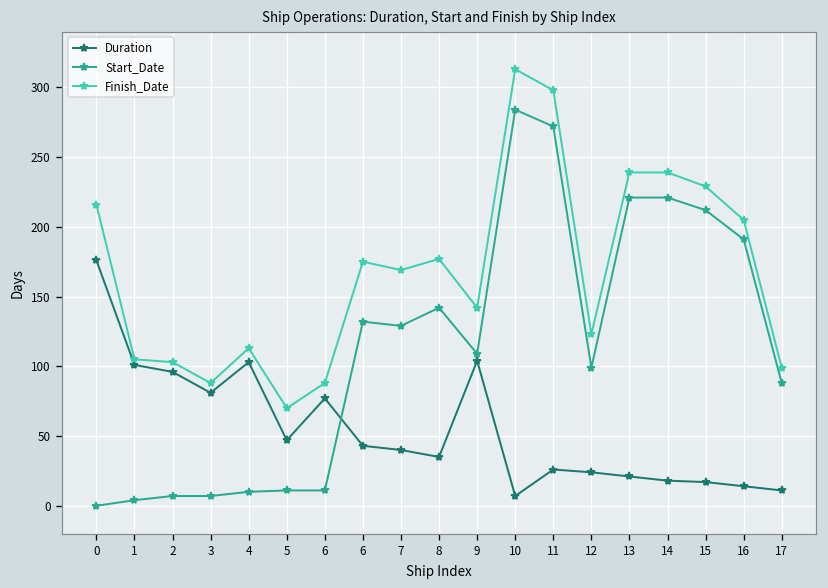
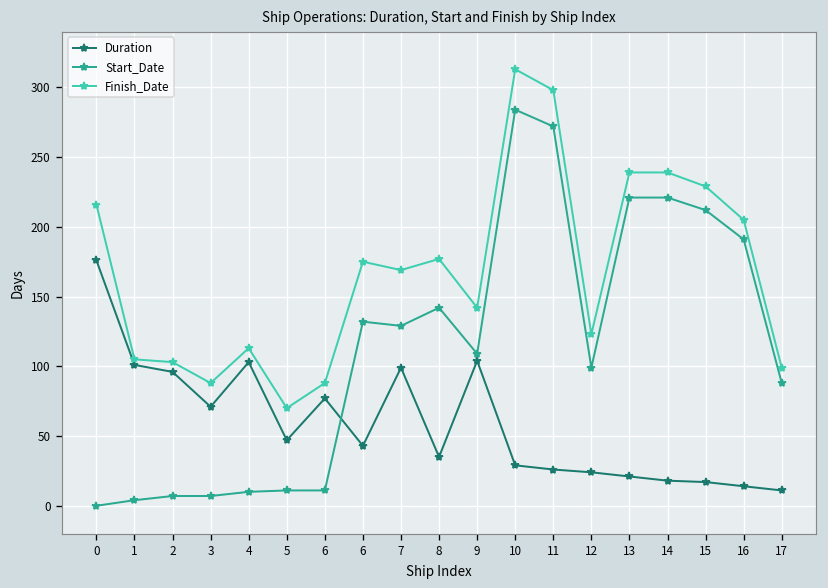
  {
    "Duration": {
      "0": 176,
      "1": 101,
      "2": 96,
-     "3": 81,
+     "3": 71,
      "4": 103,
      "5": 47,
-     "7": 40,
+     "7": 99,
      "8": 35,
      "9": 104,
-     "10": 7,
+     "10": 29,
      "11": 26,
      "12": 24,
      "13": 21,
      "14": 18,
      "15": 17,
      "16": 14,
      "17": 11
    }
  }
